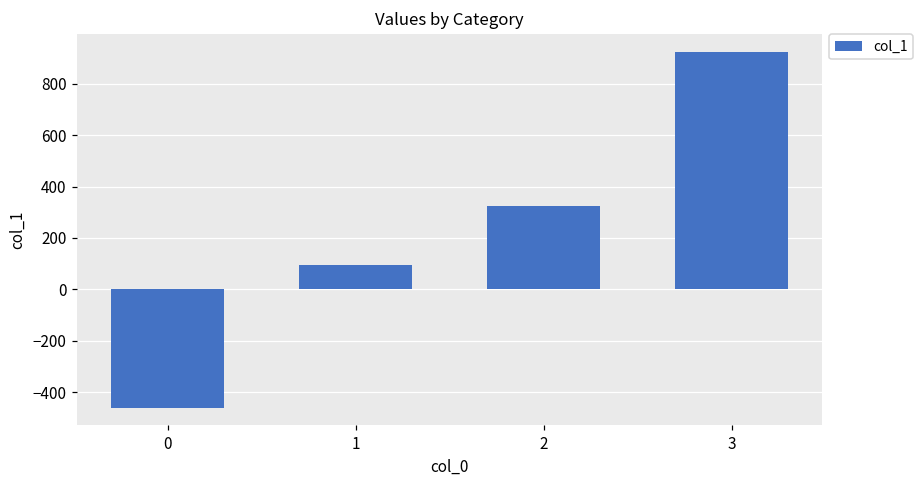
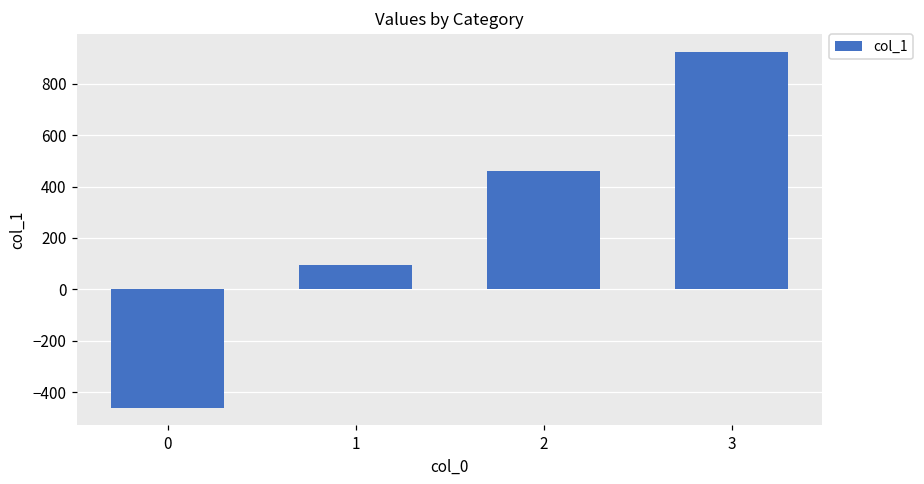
  {
    "0": -460,
    "1": 90,
-   "2": 320,
+   "2": 460,
    "3": 920
  }
